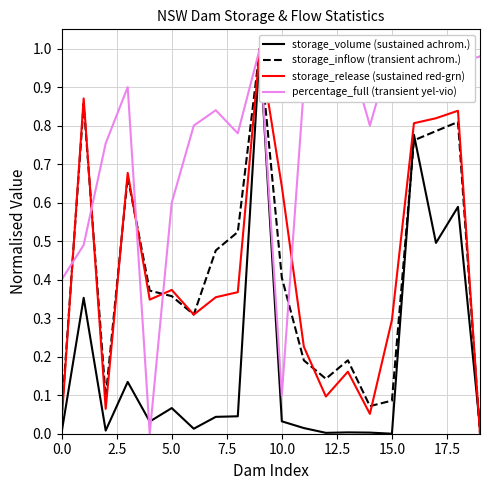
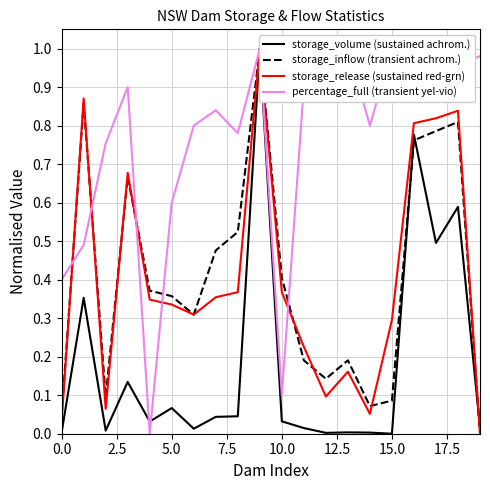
  {
    "storage_release (sustained red-grn)": {
      "0.0": 0.03,
-     "5.0": 0.37,
-     "10.0": 0.64,
+     "5.0": 0.34,
+     "10.0": 0.37,
      "15.0": 0.30
    },
    "percentage_full (transient yel-vio)": {
      "0.0": 0.40,
      "5.0": 0.60,
      "10.0": 0.10
    }
  }
